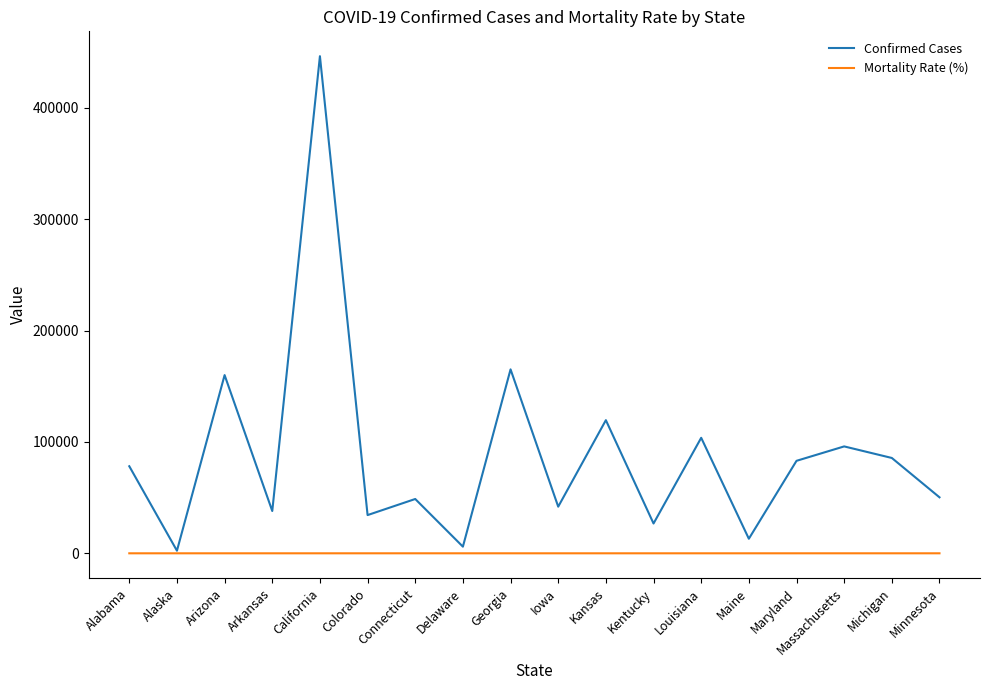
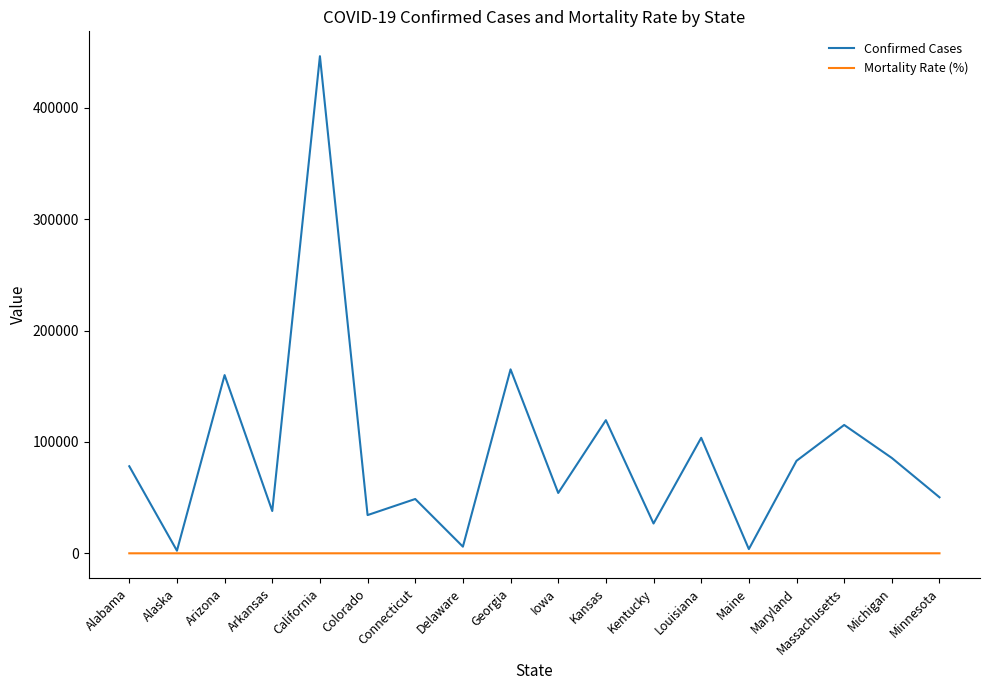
  {
    "Confirmed Cases": {
      "Alabama": 78000,
      "Alaska": 2000,
      "Arizona": 160000,
      "Arkansas": 38000,
      "California": 446000,
      "Colorado": 34000,
      "Connecticut": 49000,
      "Delaware": 6000,
      "Georgia": 165000,
-     "Iowa": 42000,
+     "Iowa": 54000,
      "Kansas": 120000,
      "Kentucky": 27000,
      "Louisiana": 104000,
-     "Maine": 13000,
+     "Maine": 4000,
      "Maryland": 83000,
-     "Massachusetts": 96000,
+     "Massachusetts": 115000,
      "Michigan": 86000,
      "Minnesota": 50000
    },
    "Mortality Rate (%)": {
      "Alabama": 0,
      "Alaska": 0,
      "Arizona": 0,
      "Arkansas": 0,
      "California": 0,
      "Colorado": 0,
      "Connecticut": 0,
      "Delaware": 0,
      "Georgia": 0,
      "Iowa": 0,
      "Kansas": 0,
      "Kentucky": 0,
      "Louisiana": 0,
      "Maine": 0,
      "Maryland": 0,
      "Massachusetts": 0,
      "Michigan": 0,
      "Minnesota": 0
    }
  }
